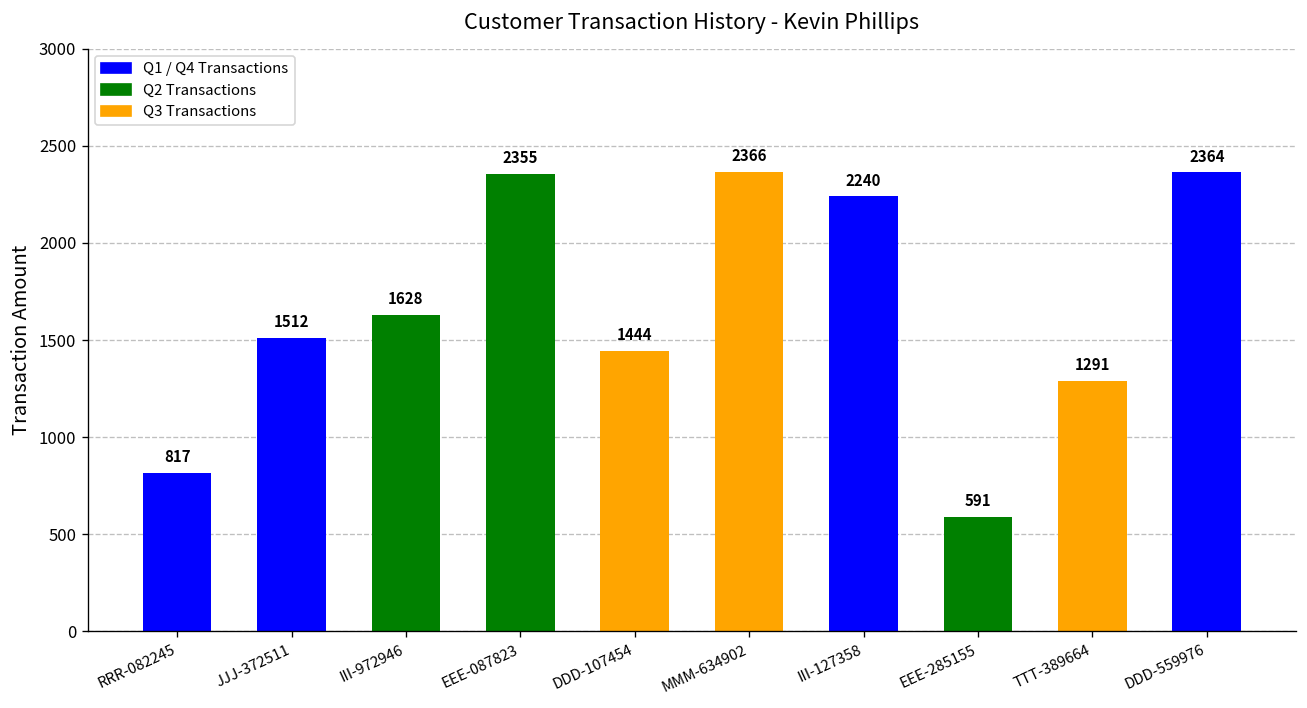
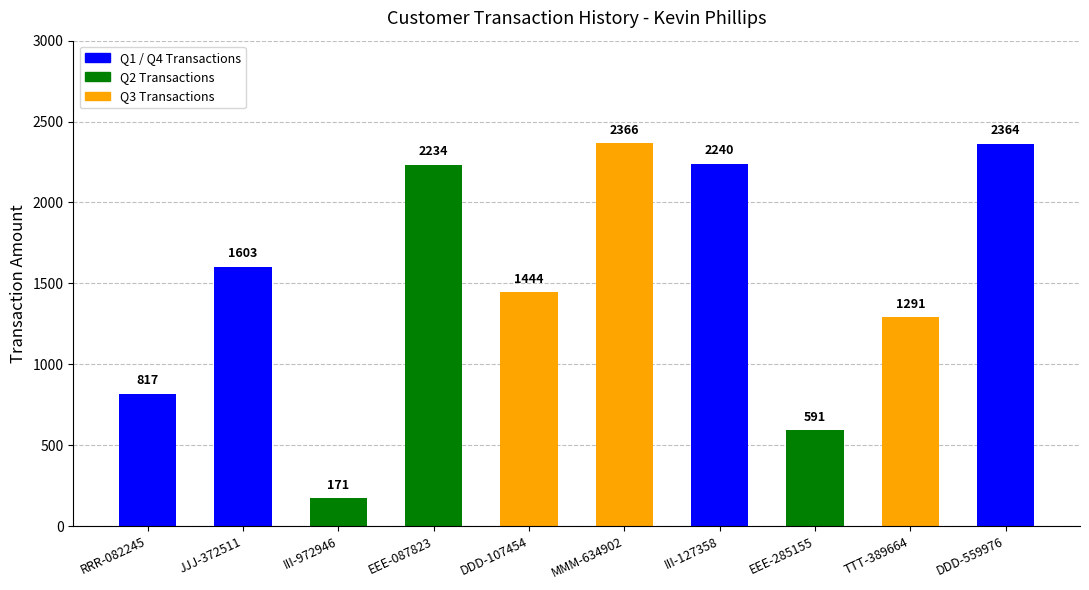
  {
    "RRR-082245": 817,
-   "JJJ-372511": 1512,
-   "III-972946": 1628,
-   "EEE-087823": 2355,
+   "JJJ-372511": 1603,
+   "III-972946": 171,
+   "EEE-087823": 2234,
    "DDD-107454": 1444,
    "MMM-634902": 2366,
    "III-127358": 2240,
    "EEE-285155": 591,
    "TTT-389664": 1291,
    "DDD-559976": 2364
  }
